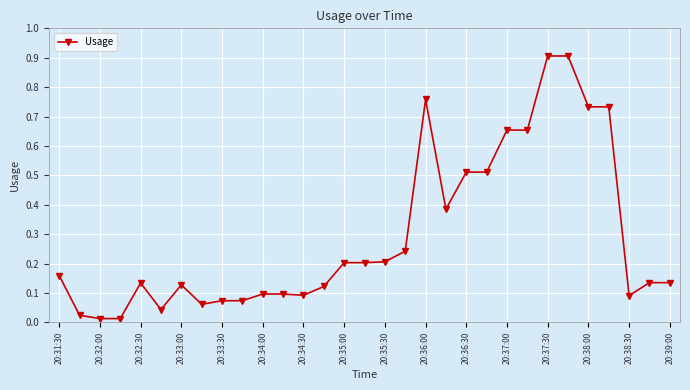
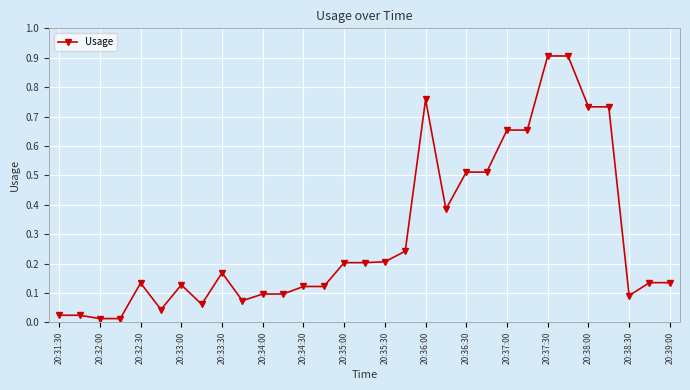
  {
-   "20:31:30": 0.16,
+   "20:31:30": 0.02,
    "20:32:00": 0.01,
    "20:32:30": 0.13,
    "20:33:00": 0.13,
-   "20:33:30": 0.07,
+   "20:33:30": 0.17,
    "20:34:00": 0.10,
-   "20:34:30": 0.09,
+   "20:34:30": 0.12,
    "20:35:00": 0.20,
    "20:35:30": 0.21,
    "20:36:00": 0.76,
    "20:36:30": 0.51,
    "20:37:00": 0.65,
    "20:37:30": 0.91,
    "20:38:00": 0.73,
    "20:38:30": 0.09,
    "20:39:00": 0.14
  }
